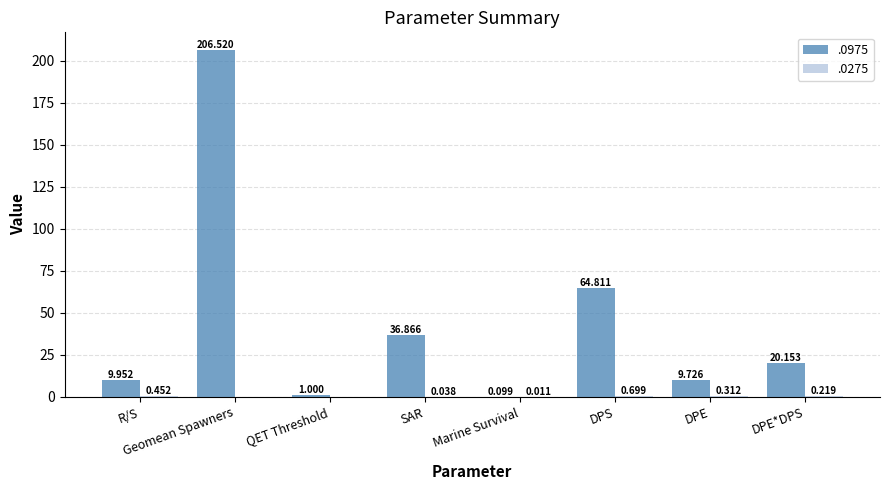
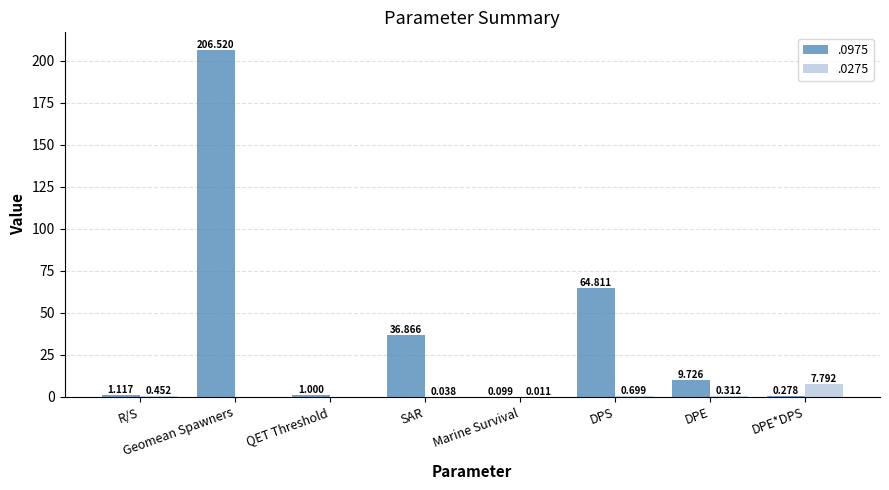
  {
    ".0975": {
-     "R/S": 9.952,
+     "R/S": 1.117,
      "Geomean Spawners": 206.520,
      "QET Threshold": 1.000,
      "SAR": 36.866,
      "Marine Survival": 0.099,
      "DPS": 64.811,
      "DPE": 9.726,
-     "DPE*DPS": 20.153
+     "DPE*DPS": 0.278
    },
    ".0275": {
      "R/S": 0.452,
      "SAR": 0.038,
      "Marine Survival": 0.011,
      "DPS": 0.699,
      "DPE": 0.312,
-     "DPE*DPS": 0.219
+     "DPE*DPS": 7.792
    }
  }
